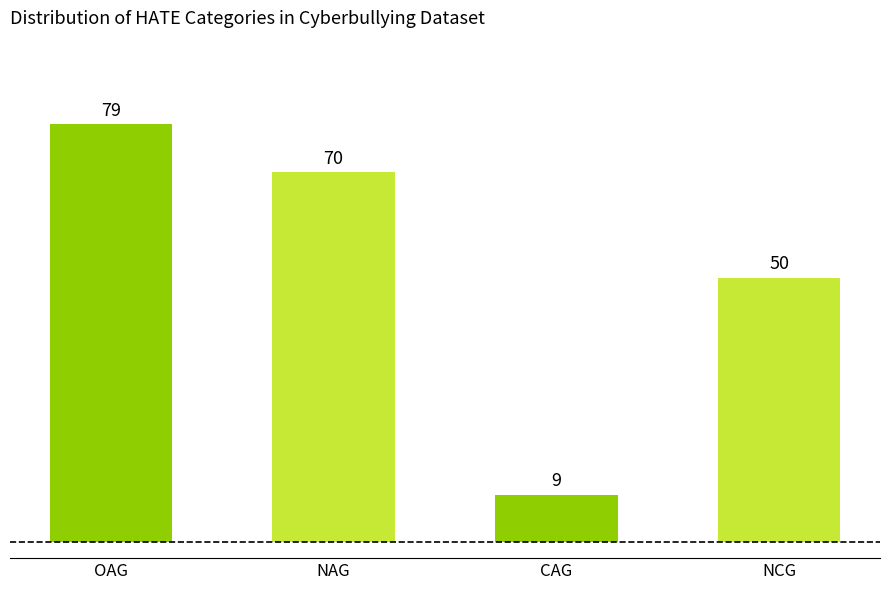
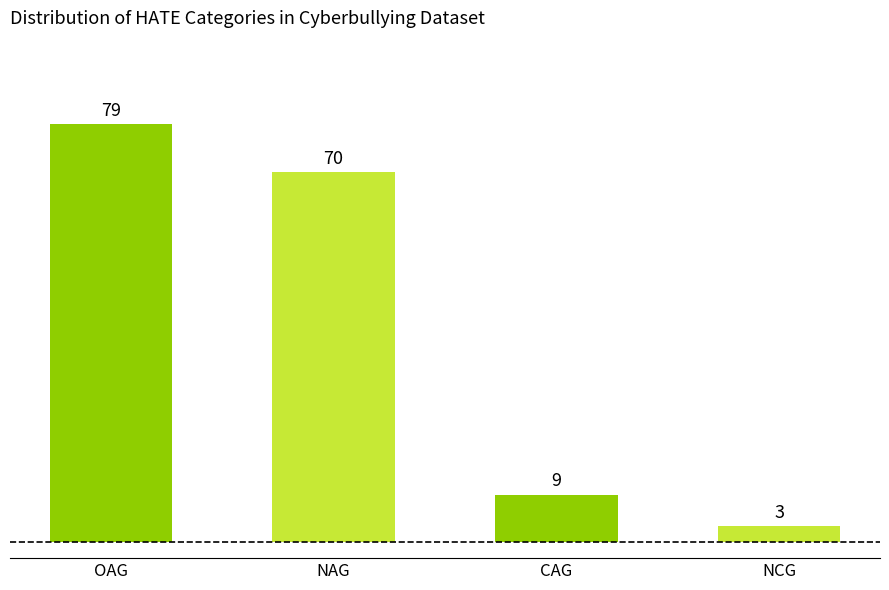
  {
    "OAG": 79,
    "NAG": 70,
    "CAG": 9,
-   "NCG": 50
+   "NCG": 3
  }
